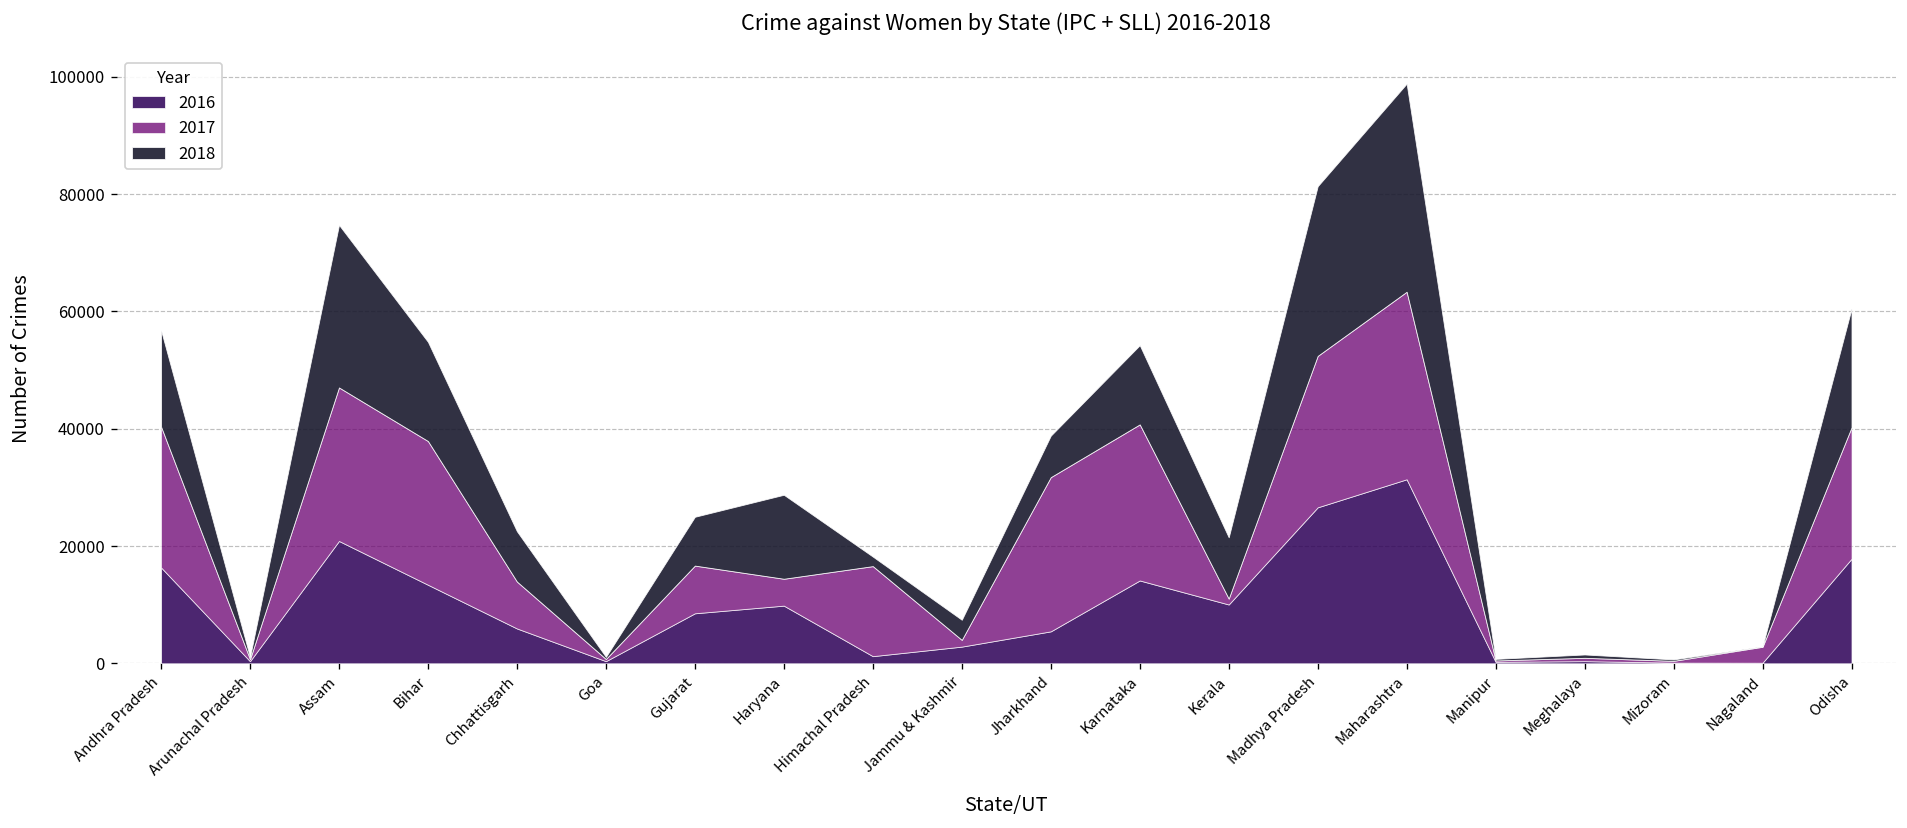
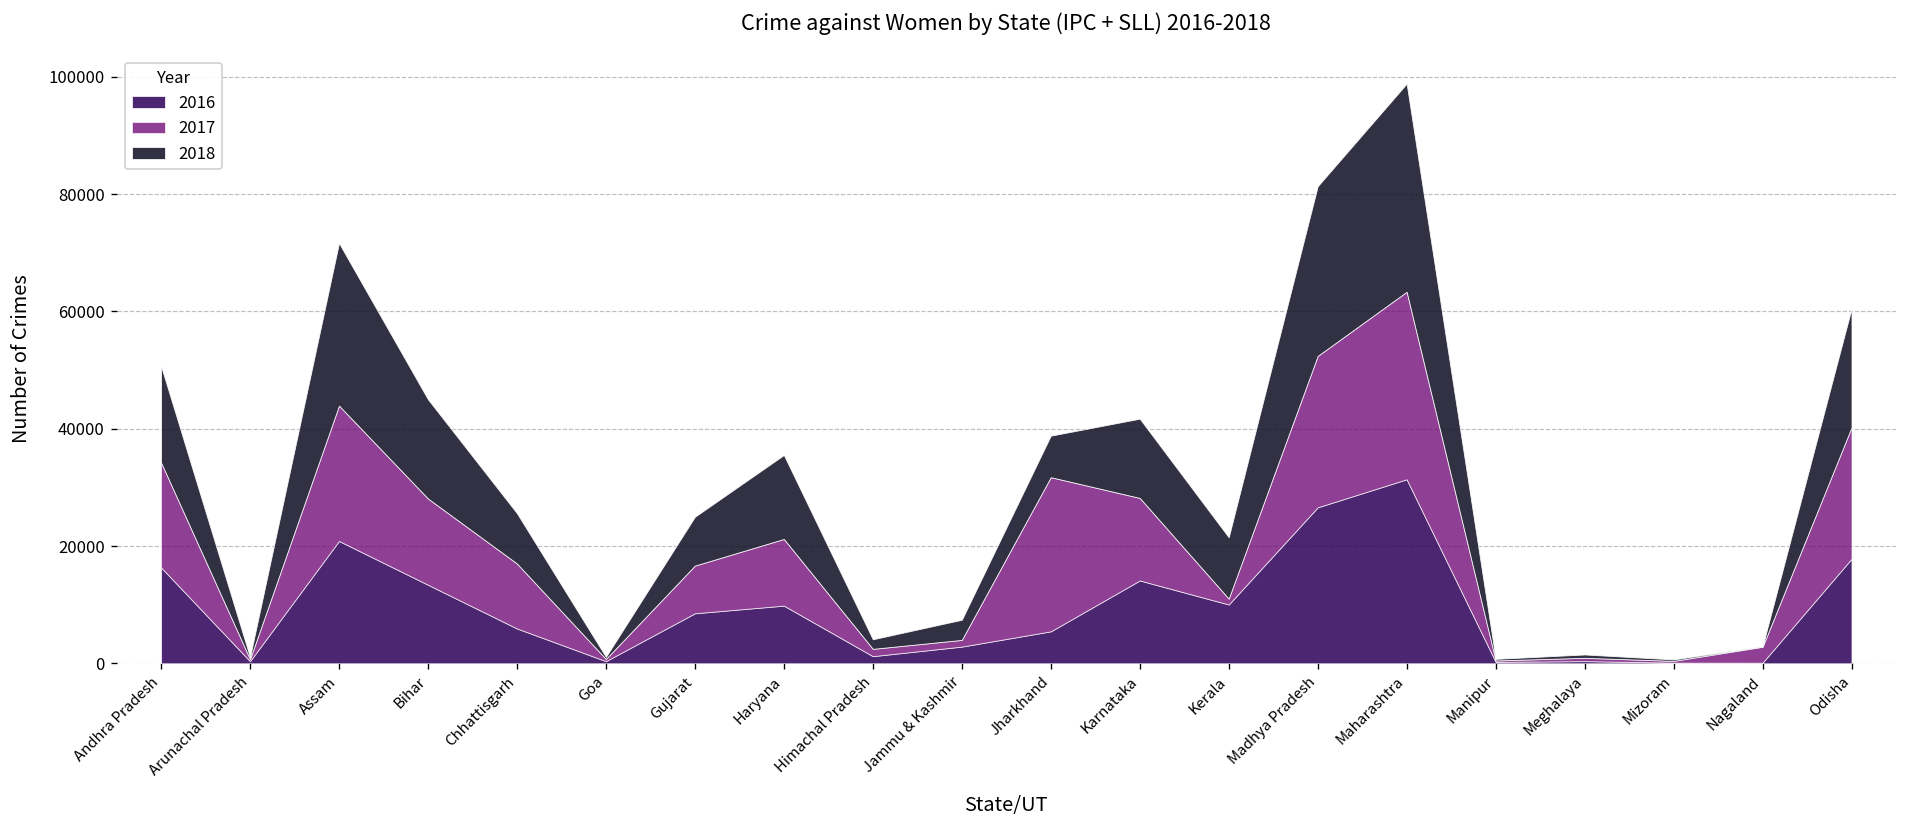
  {
    "2017": {
-     "Andhra Pradesh": 24000,
-     "Assam": 26000,
-     "Bihar": 25000,
-     "Chhattisgarh": 8000,
+     "Andhra Pradesh": 18000,
+     "Assam": 23000,
+     "Bihar": 15000,
+     "Chhattisgarh": 11000,
      "Gujarat": 8000,
-     "Haryana": 5000,
-     "Himachal Pradesh": 15000,
+     "Haryana": 11000,
+     "Himachal Pradesh": 1000,
      "Jammu & Kashmir": 1000,
      "Jharkhand": 26000,
-     "Karnataka": 27000,
+     "Karnataka": 14000,
      "Kerala": 1000,
      "Madhya Pradesh": 26000,
      "Maharashtra": 32000,
      "Meghalaya": 1000,
      "Odisha": 22000
    }
  }
